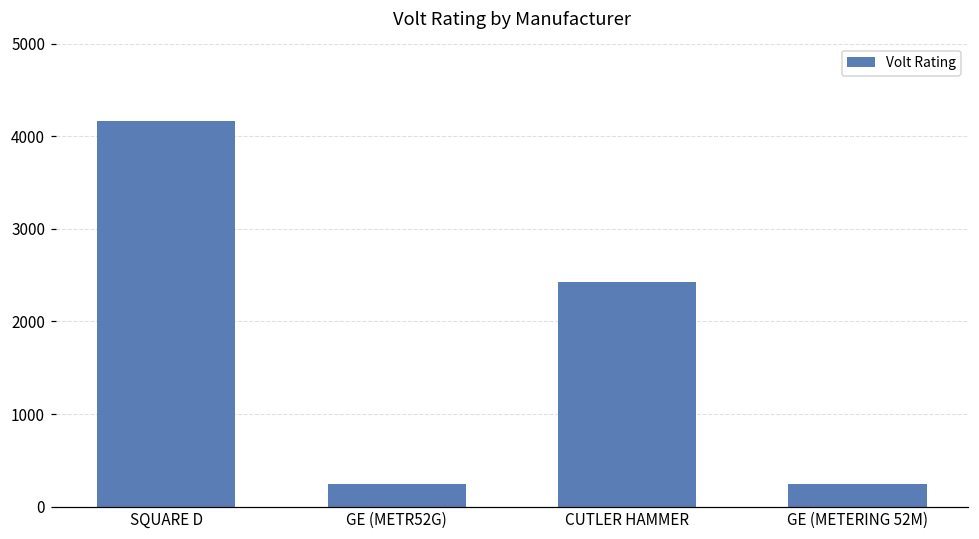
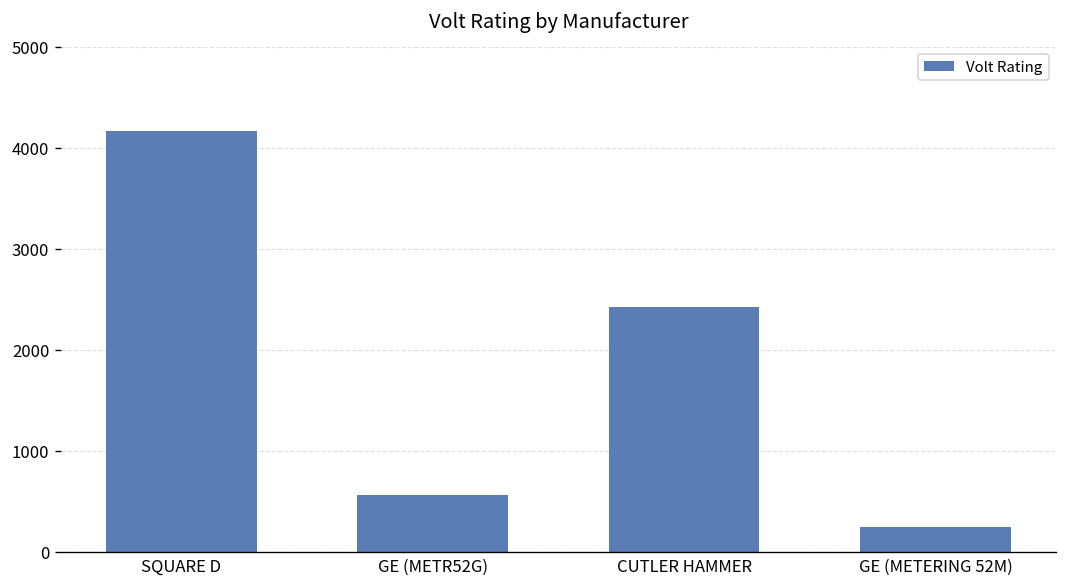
  {
    "SQUARE D": 4200,
-   "GE (METR52G)": 200,
+   "GE (METR52G)": 600,
    "CUTLER HAMMER": 2400,
    "GE (METERING 52M)": 200
  }
